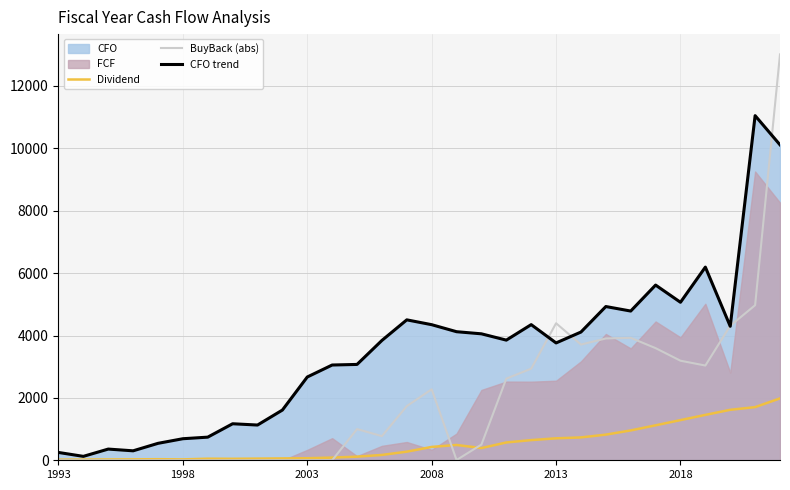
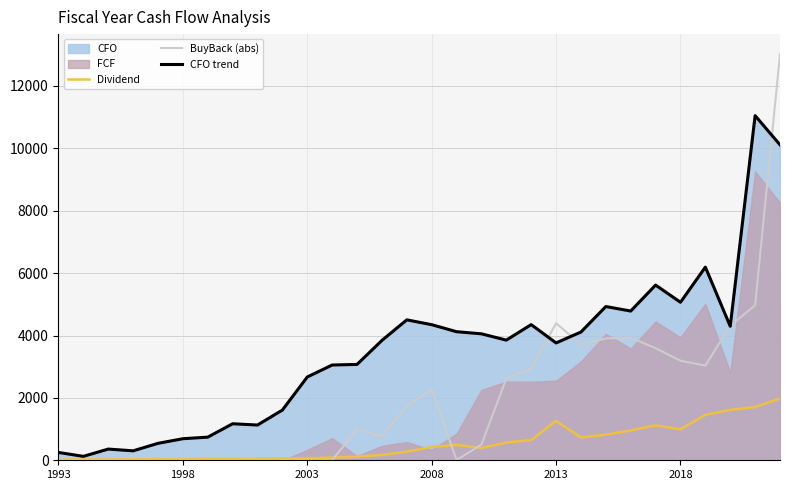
  {
    "Dividend": {
      "2008": 400,
-     "2013": 700,
-     "2018": 1300
+     "2013": 1300,
+     "2018": 1000
    }
  }
